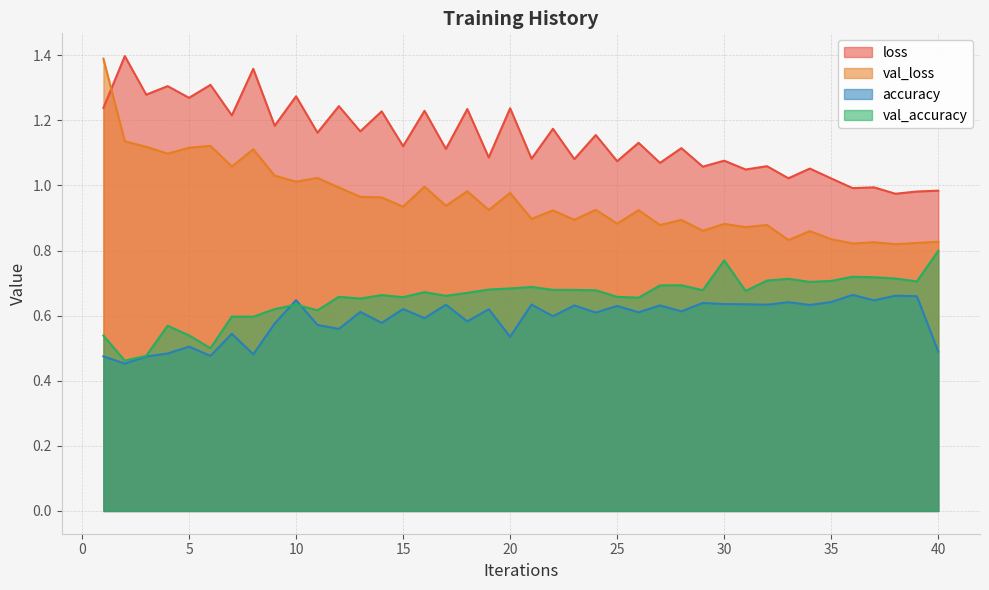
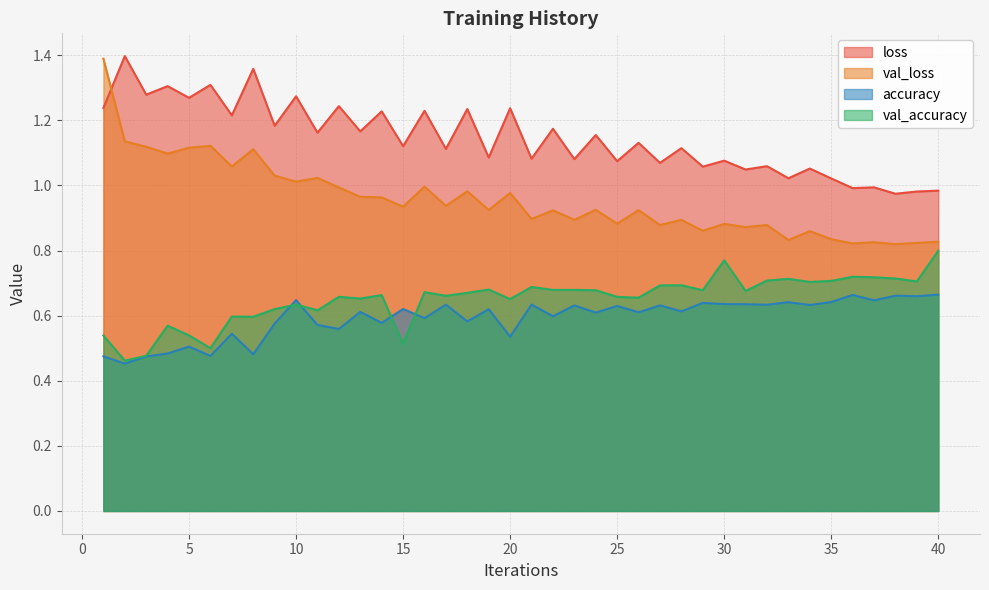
  {
    "accuracy": {
      "5": 0.50,
      "10": 0.65,
      "15": 0.62,
      "20": 0.54,
      "25": 0.63,
      "30": 0.64,
      "35": 0.64,
-     "40": 0.49
+     "40": 0.66
    },
    "val_accuracy": {
      "5": 0.54,
      "10": 0.63,
-     "15": 0.66,
-     "20": 0.68,
+     "15": 0.51,
+     "20": 0.65,
      "25": 0.66,
      "30": 0.77,
      "35": 0.71,
      "40": 0.80
    }
  }
